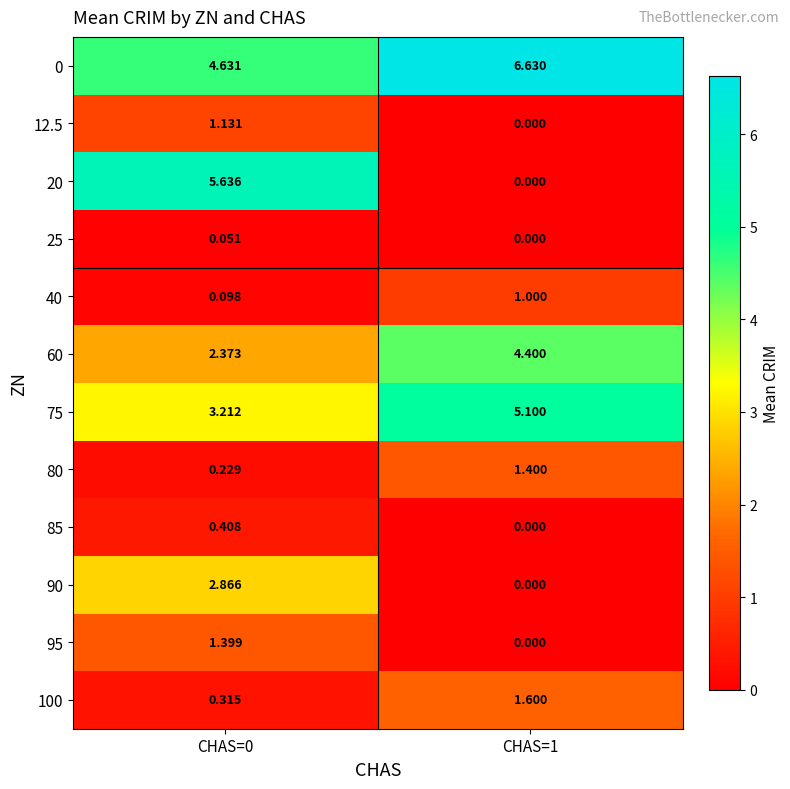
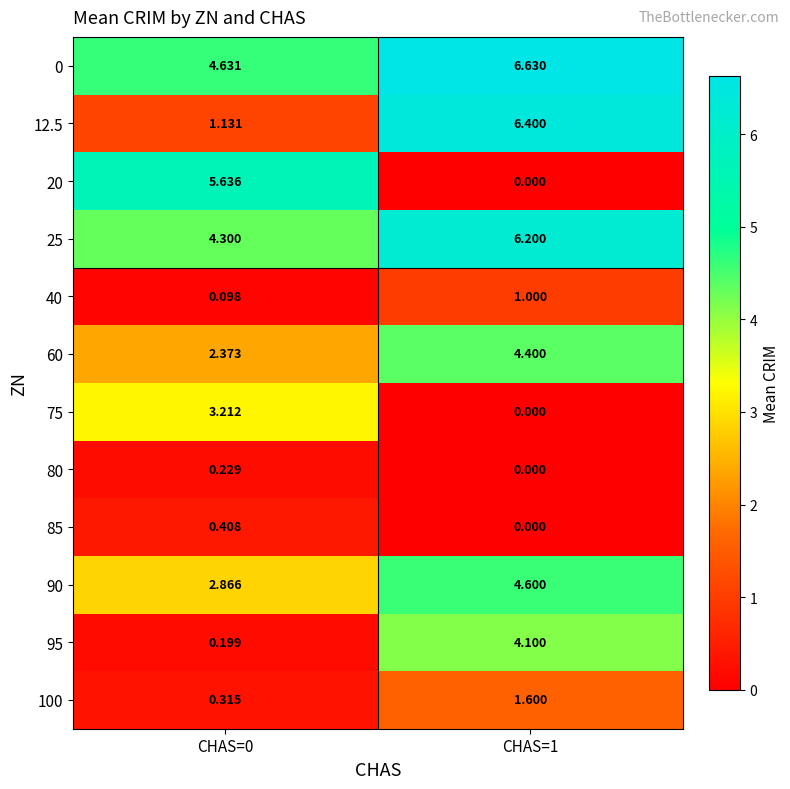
  {
    "0": {
      "CHAS=0": 4.631,
      "CHAS=1": 6.630
    },
    "12.5": {
      "CHAS=0": 1.131,
-     "CHAS=1": 0.000
+     "CHAS=1": 6.400
    },
    "20": {
      "CHAS=0": 5.636,
      "CHAS=1": 0.000
    },
    "25": {
-     "CHAS=0": 0.051,
-     "CHAS=1": 0.000
+     "CHAS=0": 4.300,
+     "CHAS=1": 6.200
    },
    "40": {
      "CHAS=0": 0.098,
      "CHAS=1": 1.000
    },
    "60": {
      "CHAS=0": 2.373,
      "CHAS=1": 4.400
    },
    "75": {
      "CHAS=0": 3.212,
-     "CHAS=1": 5.100
+     "CHAS=1": 0.000
    },
    "80": {
      "CHAS=0": 0.229,
-     "CHAS=1": 1.400
+     "CHAS=1": 0.000
    },
    "85": {
      "CHAS=0": 0.408,
      "CHAS=1": 0.000
    },
    "90": {
      "CHAS=0": 2.866,
-     "CHAS=1": 0.000
+     "CHAS=1": 4.600
    },
    "95": {
-     "CHAS=0": 1.399,
-     "CHAS=1": 0.000
+     "CHAS=0": 0.199,
+     "CHAS=1": 4.100
    },
    "100": {
      "CHAS=0": 0.315,
      "CHAS=1": 1.600
    }
  }
